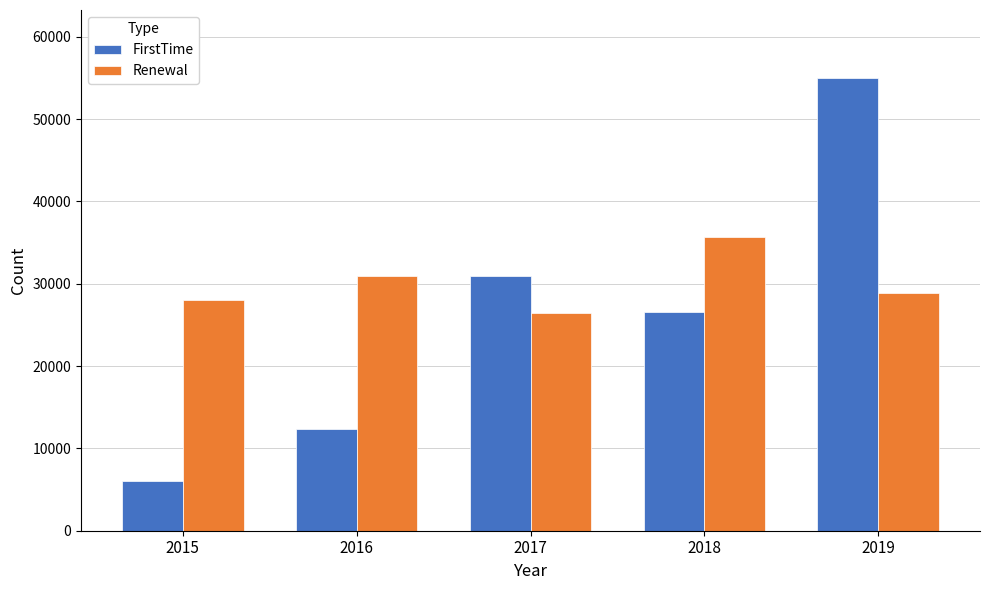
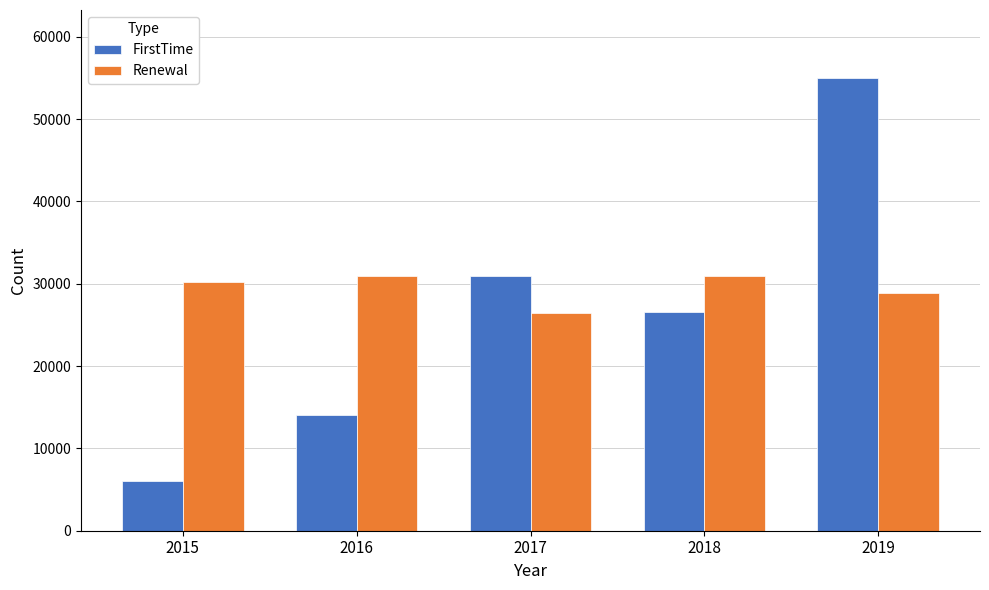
  {
    "FirstTime": {
      "2015": 6000,
-     "2016": 12000,
+     "2016": 14000,
      "2017": 31000,
      "2018": 27000,
      "2019": 55000
    },
    "Renewal": {
-     "2015": 28000,
+     "2015": 30000,
      "2016": 31000,
      "2017": 26000,
-     "2018": 36000,
+     "2018": 31000,
      "2019": 29000
    }
  }
